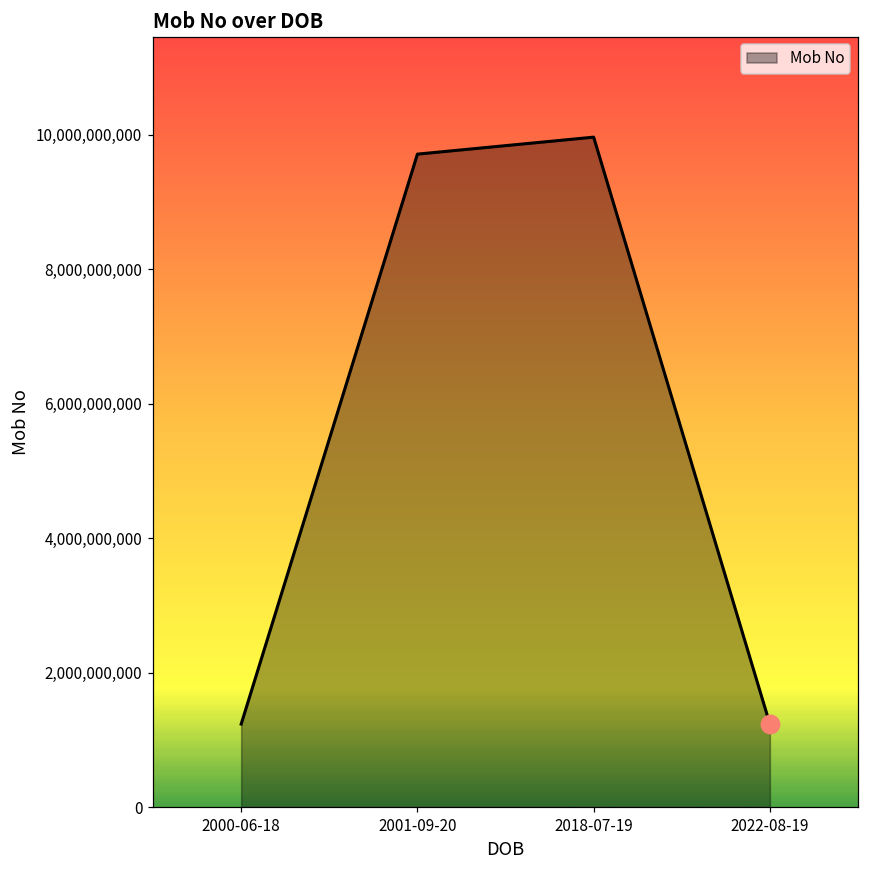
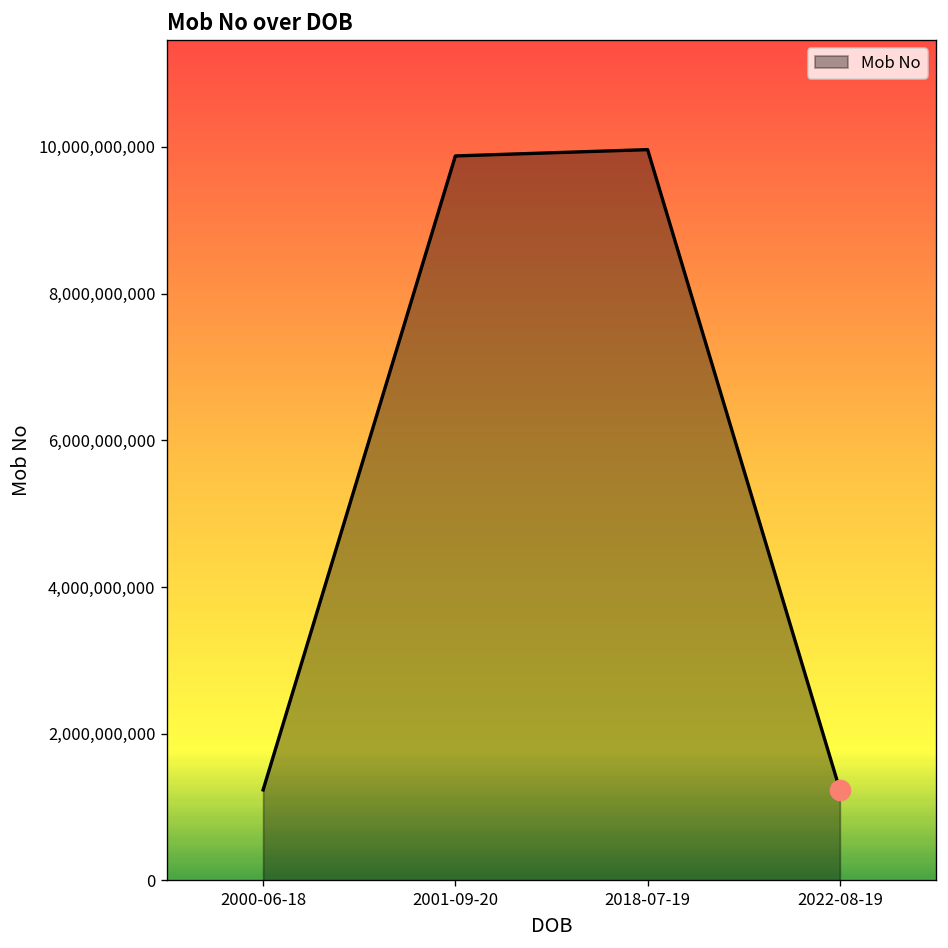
  {
    "Mob No": {
      "2000-06-18": "1,200,000,000",
-     "2001-09-20": "9,700,000,000",
+     "2001-09-20": "9,900,000,000",
      "2018-07-19": "10,000,000,000"
    }
  }
